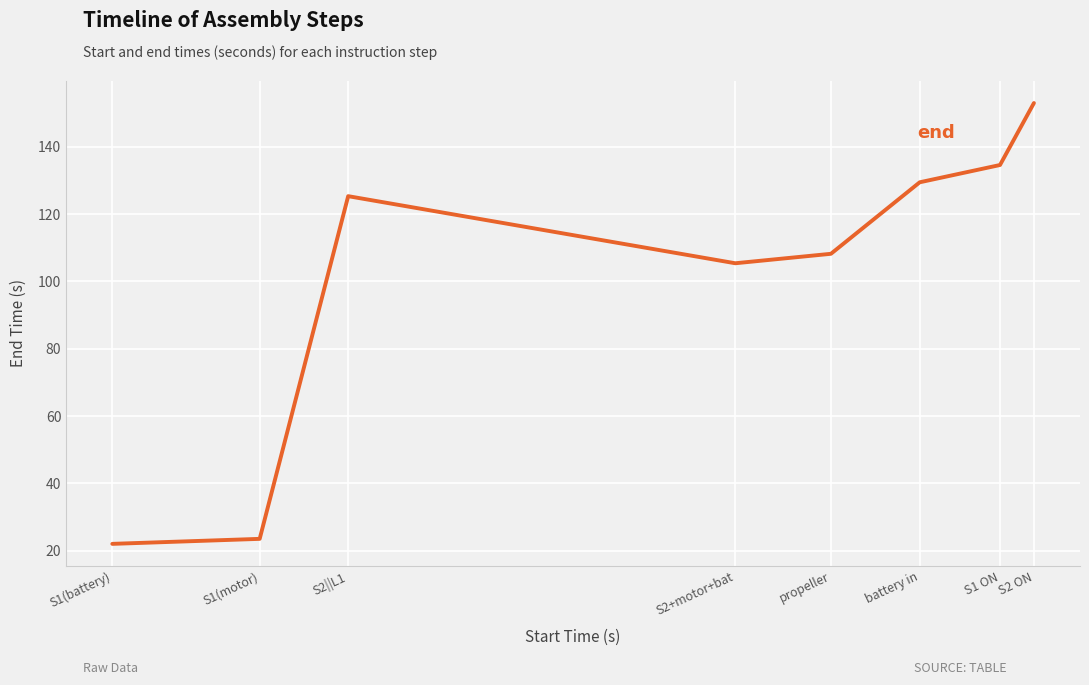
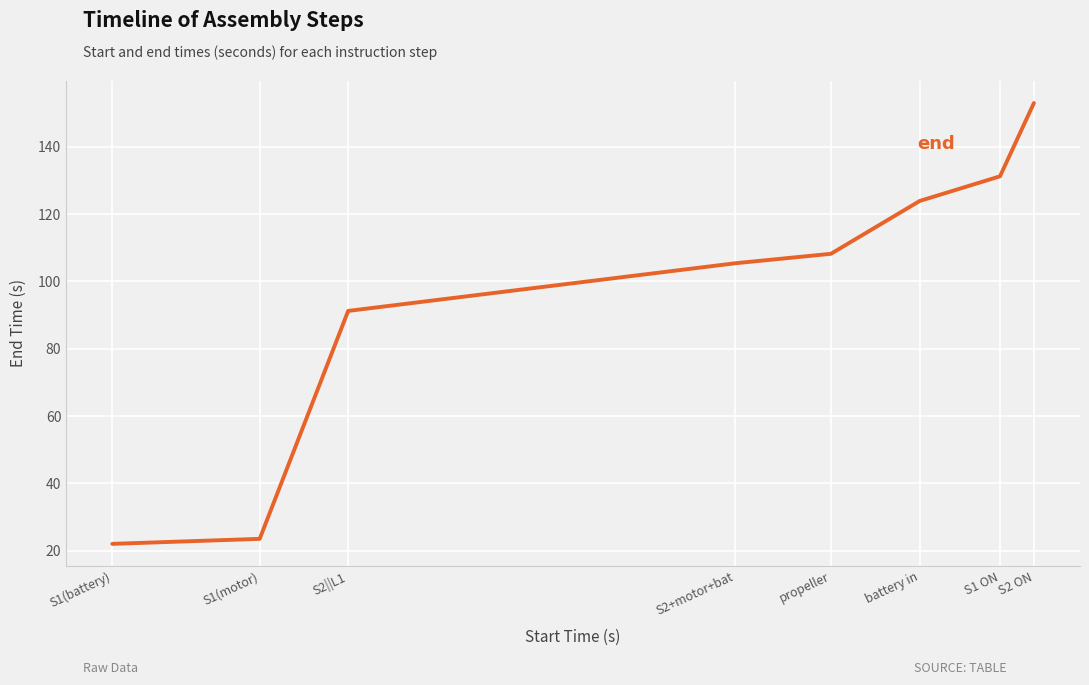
  {
    "S1(battery)": 22,
    "S1(motor)": 24,
-   "S2||L1": 125,
+   "S2||L1": 91,
    "S2+motor+bat": 105,
    "propeller": 108,
-   "battery in": 129,
-   "S1 ON": 135,
+   "battery in": 124,
+   "S1 ON": 131,
    "S2 ON": 153
  }
